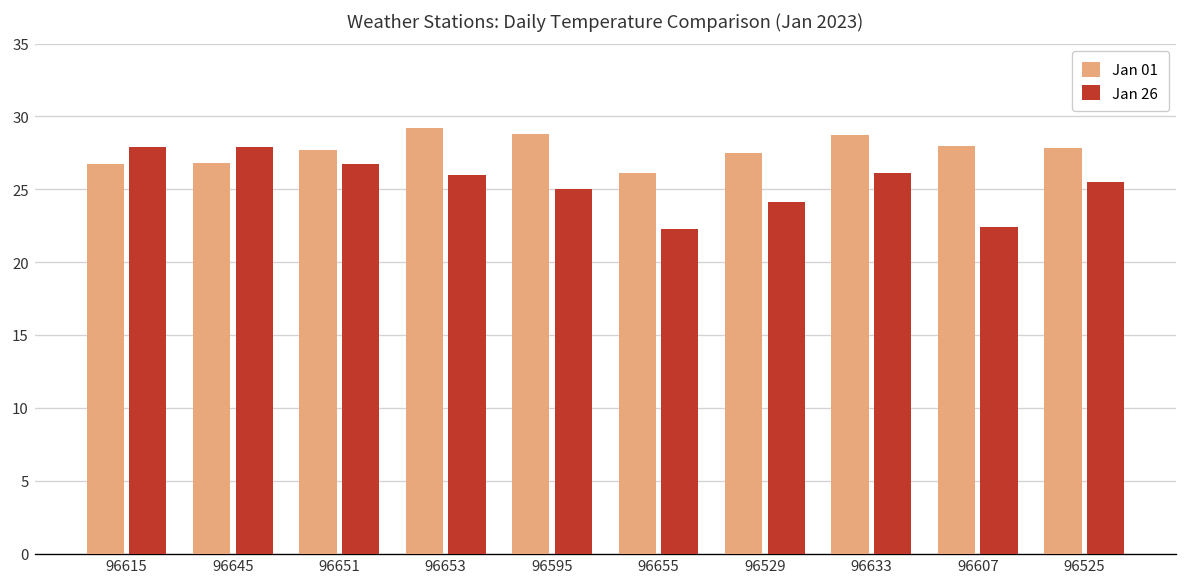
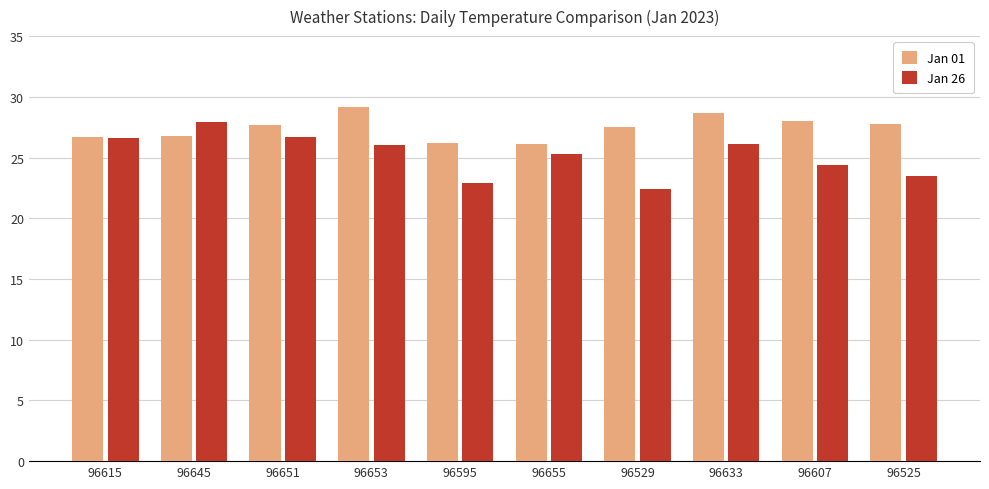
  {
    "Jan 01": {
      "96615": 26.7,
      "96645": 26.8,
      "96651": 27.7,
      "96653": 29.2,
-     "96595": 28.8,
+     "96595": 26.2,
      "96655": 26.1,
      "96529": 27.5,
      "96633": 28.7,
      "96607": 28.0,
      "96525": 27.8
    },
    "Jan 26": {
-     "96615": 27.9,
+     "96615": 26.6,
      "96645": 27.9,
      "96651": 26.7,
      "96653": 26.0,
-     "96595": 25.0,
-     "96655": 22.3,
-     "96529": 24.1,
+     "96595": 22.9,
+     "96655": 25.3,
+     "96529": 22.4,
      "96633": 26.1,
-     "96607": 22.4,
-     "96525": 25.5
+     "96607": 24.4,
+     "96525": 23.5
    }
  }
